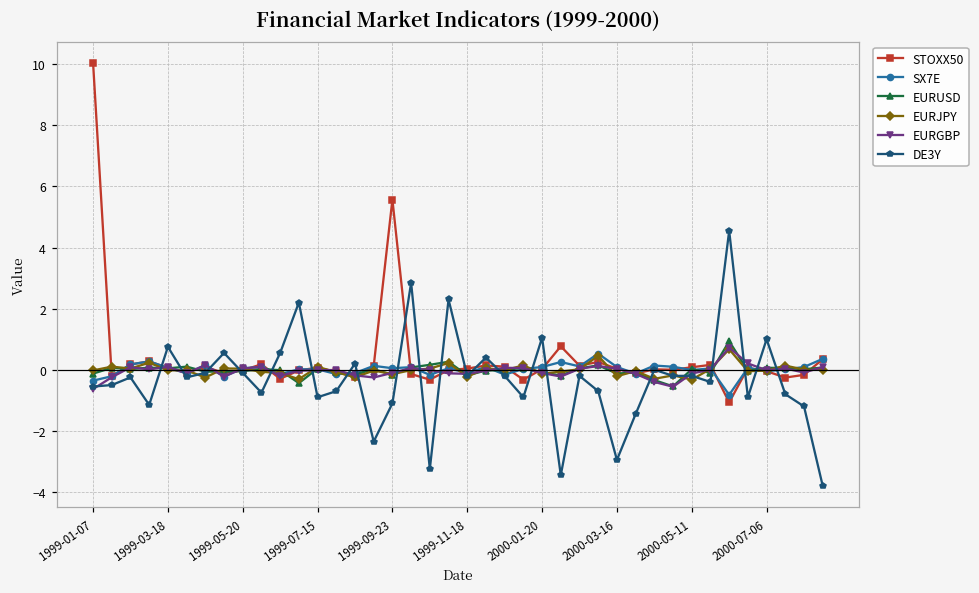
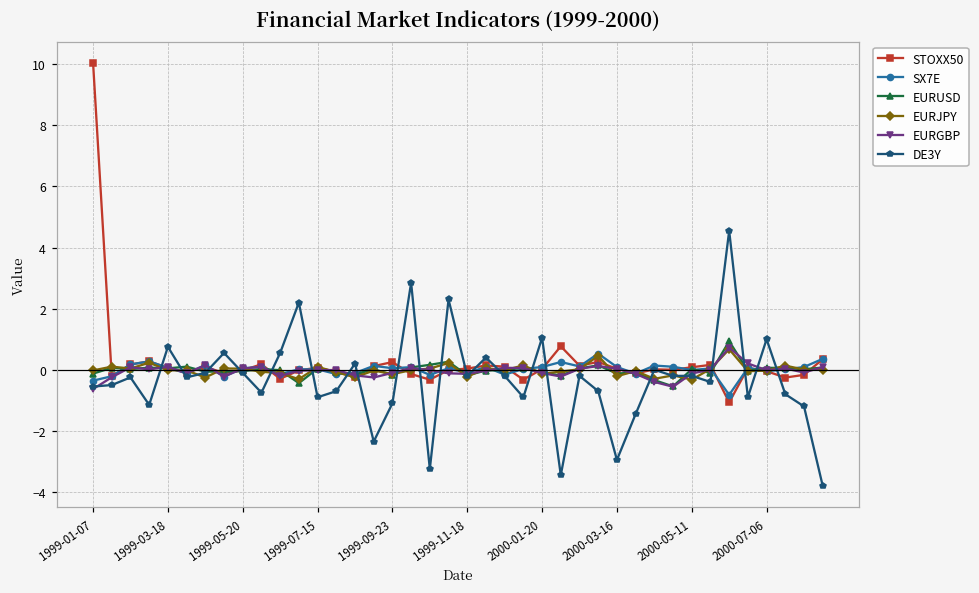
  {
    "STOXX50": {
      "1999-01-07": 10.1,
-     "1999-09-23": 5.6,
+     "1999-09-23": 0.3,
      "1999-11-18": 0.0
    },
    "EURUSD": {
      "1999-01-07": -0.1
    },
    "EURJPY": {
      "1999-01-07": 0.0,
      "2000-05-11": -0.3
    }
  }
